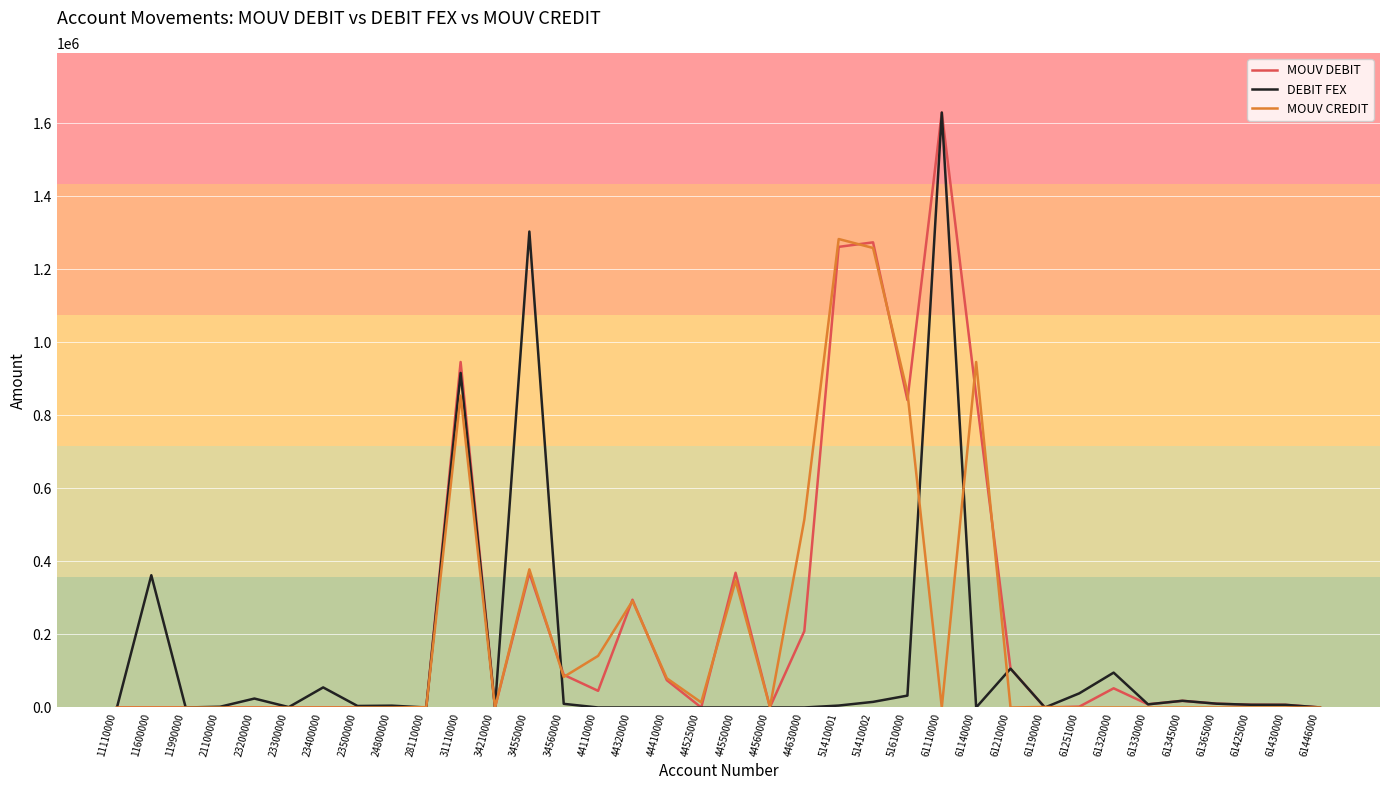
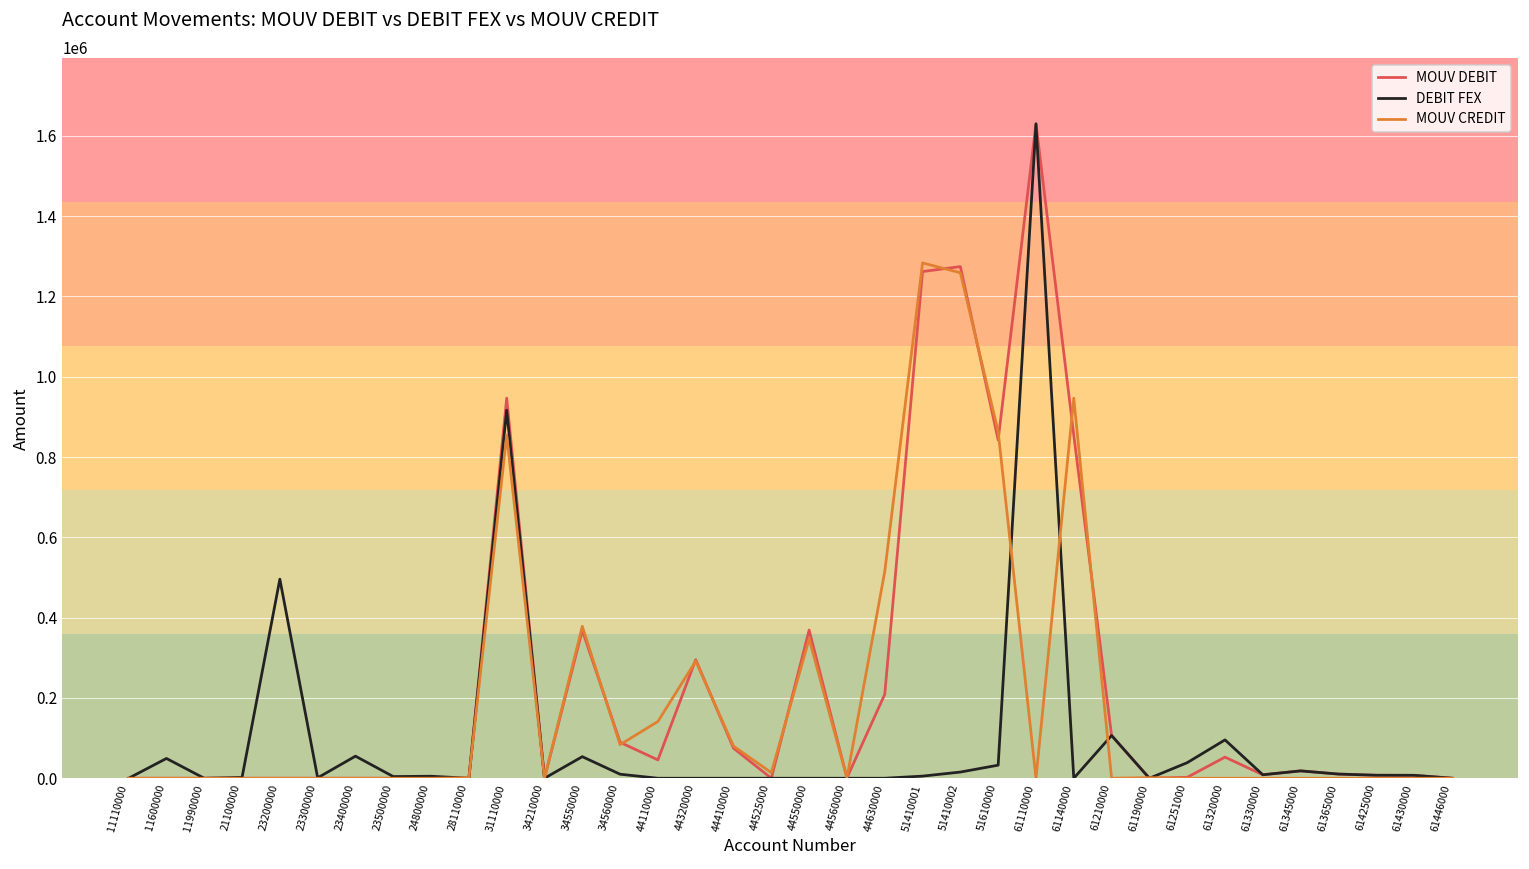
  {
    "DEBIT FEX": {
-     "11600000": 360000,
-     "23200000": 20000,
+     "11600000": 50000,
+     "23200000": 500000,
      "23400000": 60000,
      "31110000": 920000,
-     "34550000": 1300000,
+     "34550000": 50000,
      "34560000": 10000,
      "44110000": 0,
      "44320000": 0,
      "44410000": 0,
      "44550000": 0,
      "44630000": 0,
      "51410001": 10000,
      "51410002": 20000,
      "51610000": 30000,
      "61140000": 0,
      "61251000": 40000,
      "61320000": 100000
    }
  }
